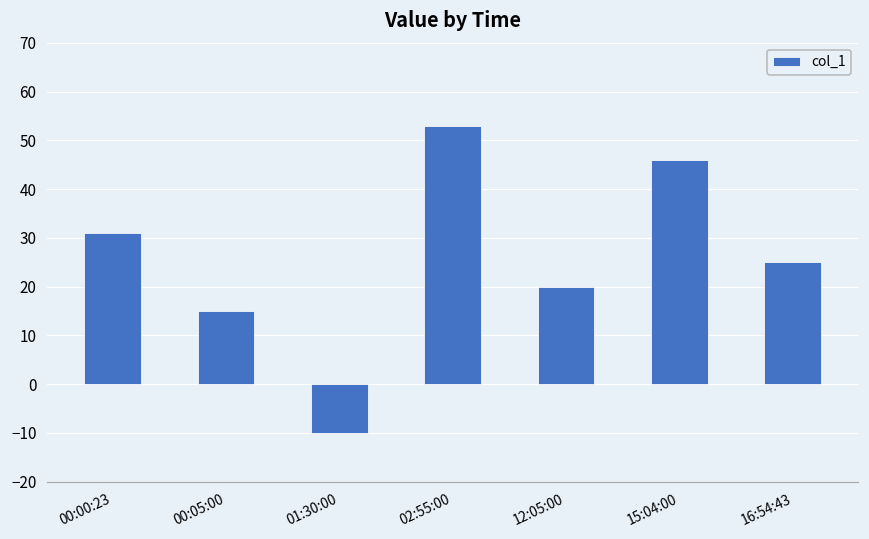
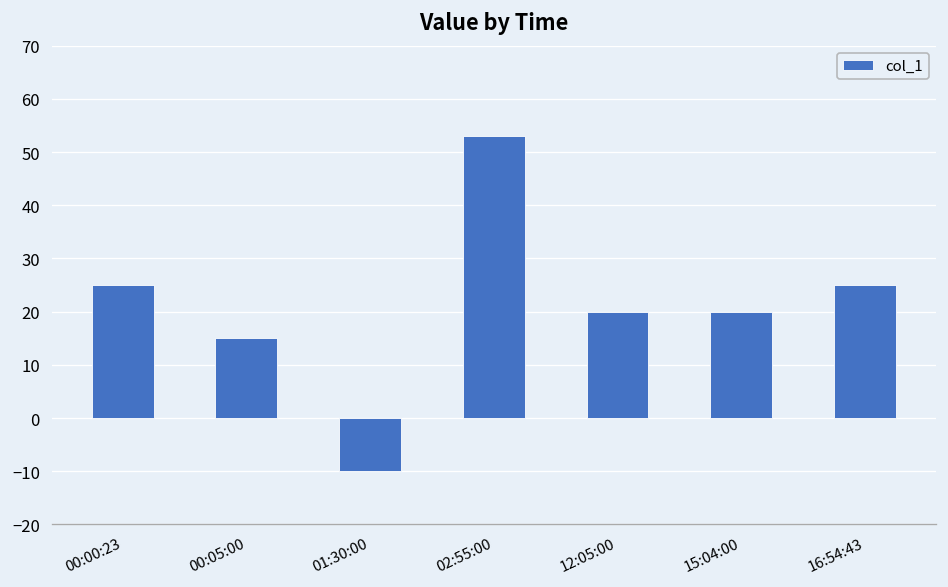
  {
-   "00:00:23": 31,
+   "00:00:23": 25,
    "00:05:00": 15,
    "01:30:00": -10,
    "02:55:00": 53,
    "12:05:00": 20,
-   "15:04:00": 46,
+   "15:04:00": 20,
    "16:54:43": 25
  }
